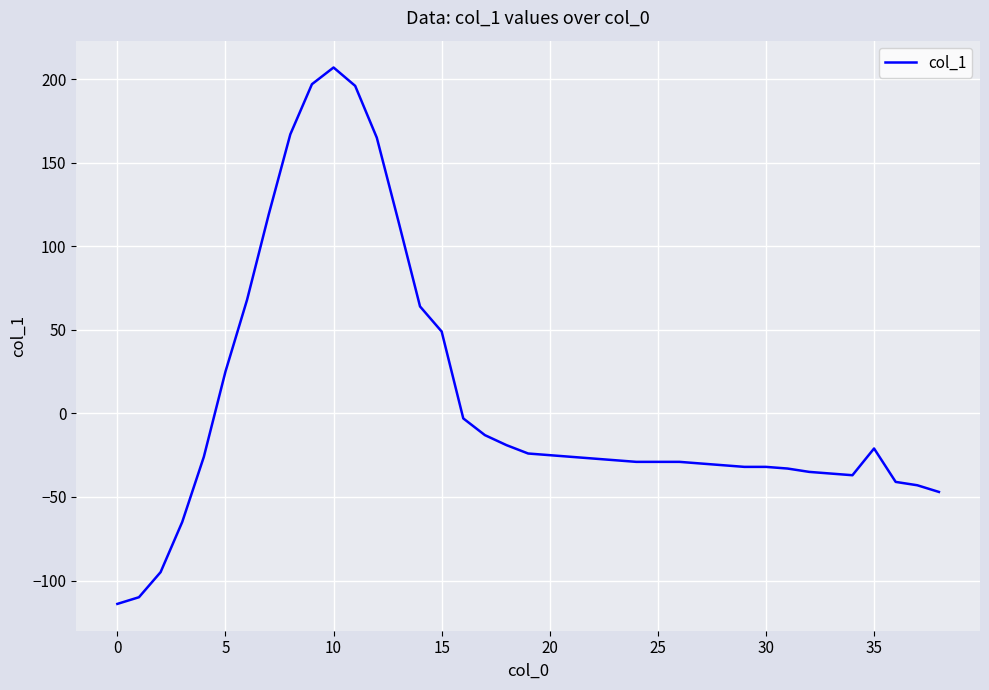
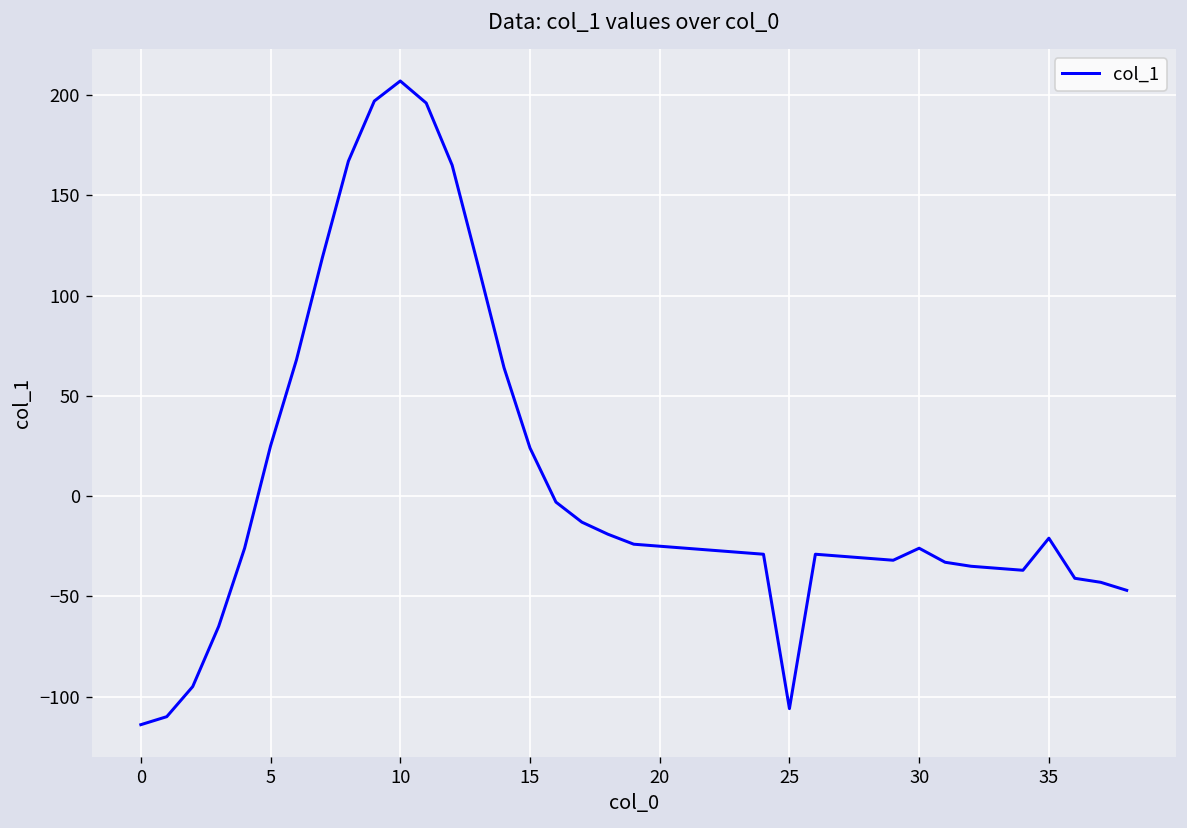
  {
    "0": -114,
    "5": 25,
    "10": 207,
-   "15": 49,
+   "15": 24,
    "20": -25,
-   "25": -29,
-   "30": -32,
+   "25": -106,
+   "30": -26,
    "35": -21
  }
